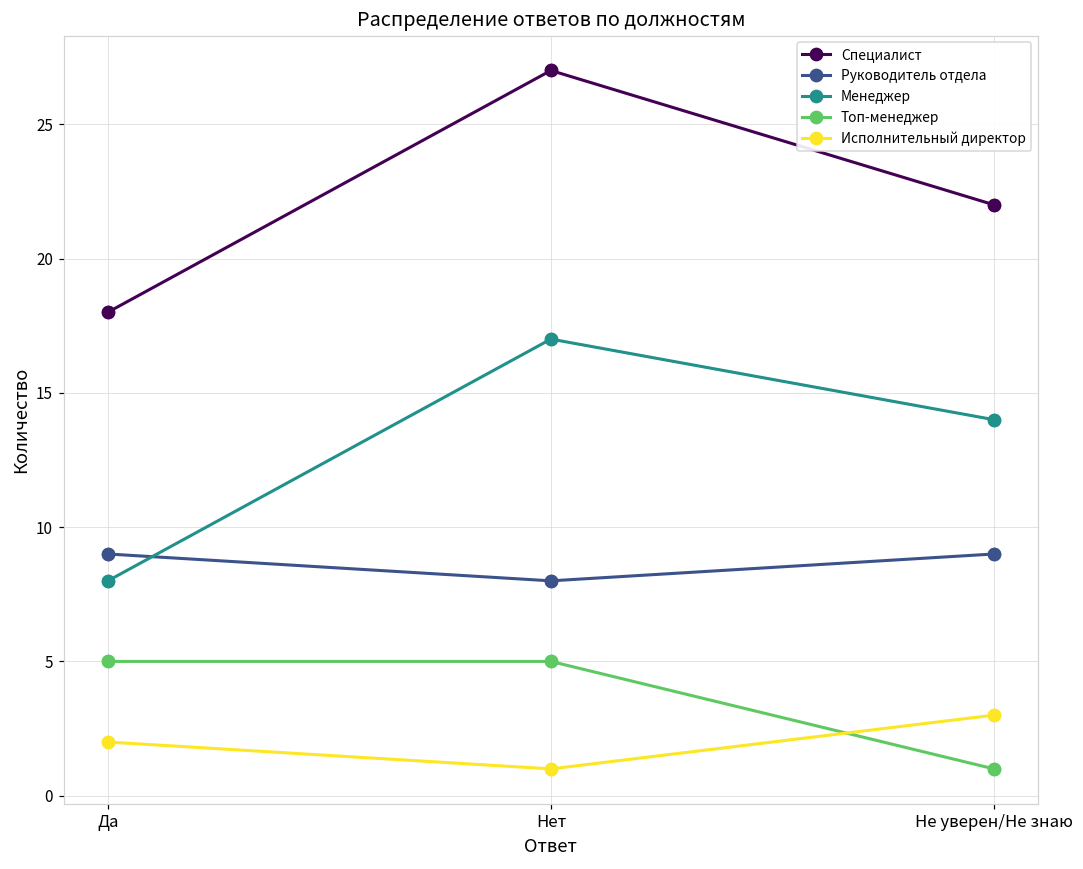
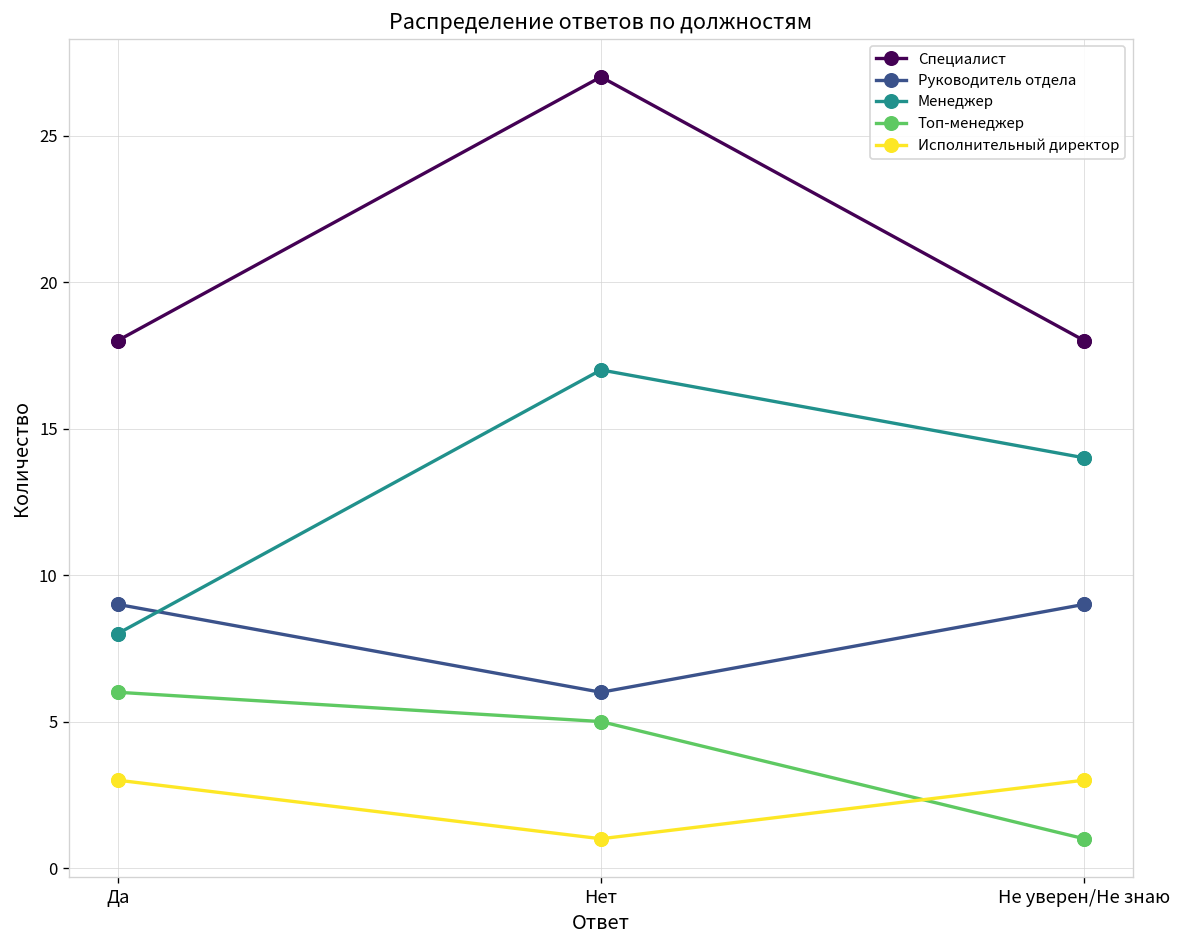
  {
    "Специалист": {
      "Да": 18,
      "Нет": 27,
-     "Не уверен/Не знаю": 22
+     "Не уверен/Не знаю": 18
    },
    "Руководитель отдела": {
      "Да": 9,
-     "Нет": 8,
+     "Нет": 6,
      "Не уверен/Не знаю": 9
    },
    "Менеджер": {
      "Да": 8,
      "Нет": 17,
      "Не уверен/Не знаю": 14
    },
    "Топ-менеджер": {
-     "Да": 5,
+     "Да": 6,
      "Нет": 5,
      "Не уверен/Не знаю": 1
    },
    "Исполнительный директор": {
-     "Да": 2,
+     "Да": 3,
      "Нет": 1,
      "Не уверен/Не знаю": 3
    }
  }
